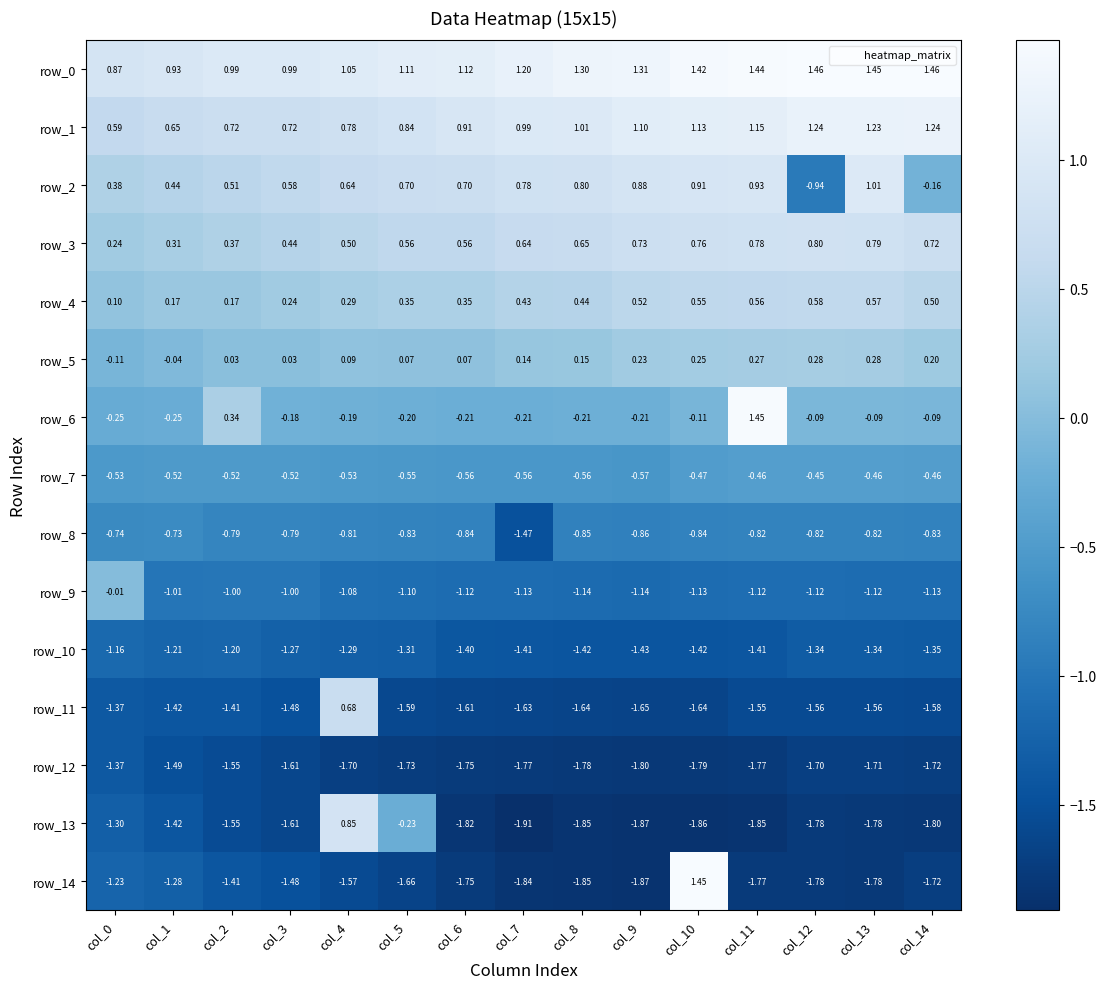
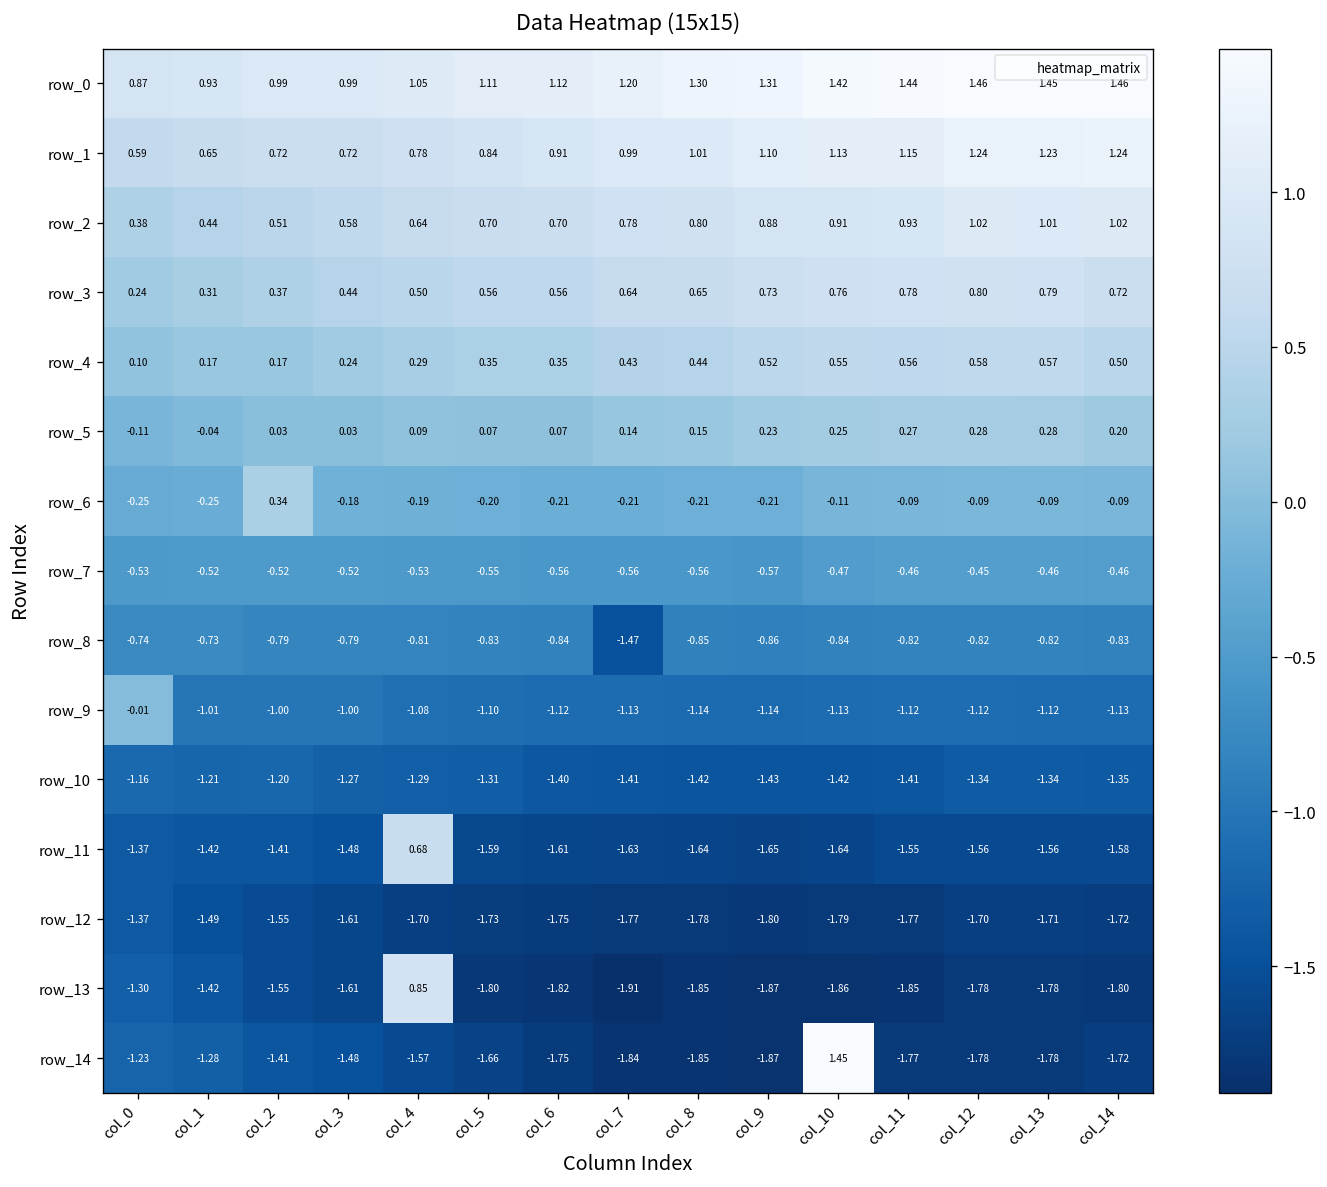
  {
    "row_2": {
      "col_0": 0.38,
      "col_1": 0.44,
      "col_2": 0.51,
      "col_3": 0.58,
      "col_4": 0.64,
      "col_5": 0.70,
      "col_6": 0.70,
      "col_7": 0.78,
      "col_8": 0.80,
      "col_9": 0.88,
      "col_10": 0.91,
      "col_11": 0.93,
-     "col_12": -0.94,
+     "col_12": 1.02,
      "col_13": 1.01,
-     "col_14": -0.16
+     "col_14": 1.02
    },
    "row_6": {
      "col_0": -0.25,
      "col_1": -0.25,
      "col_2": 0.34,
      "col_3": -0.18,
      "col_4": -0.19,
      "col_5": -0.20,
      "col_6": -0.21,
      "col_7": -0.21,
      "col_8": -0.21,
      "col_9": -0.21,
      "col_10": -0.11,
-     "col_11": 1.45,
+     "col_11": -0.09,
      "col_12": -0.09,
      "col_13": -0.09,
      "col_14": -0.09
    },
    "row_13": {
      "col_0": -1.30,
      "col_1": -1.42,
      "col_2": -1.55,
      "col_3": -1.61,
      "col_4": 0.85,
-     "col_5": -0.23,
+     "col_5": -1.80,
      "col_6": -1.82,
      "col_7": -1.91,
      "col_8": -1.85,
      "col_9": -1.87,
      "col_10": -1.86,
      "col_11": -1.85,
      "col_12": -1.78,
      "col_13": -1.78,
      "col_14": -1.80
    }
  }
